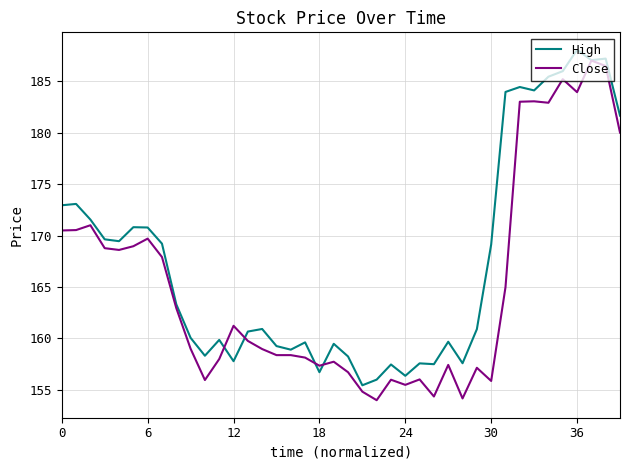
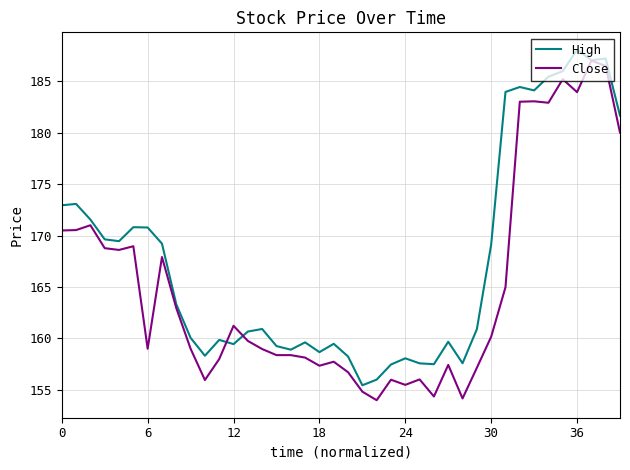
  {
    "High": {
      "0": 172.9,
      "6": 170.8,
-     "12": 157.8,
-     "18": 156.7,
-     "24": 156.4,
+     "12": 159.5,
+     "18": 158.7,
+     "24": 158.1,
      "30": 169.1
    },
    "Close": {
      "0": 170.5,
-     "6": 169.7,
+     "6": 159.0,
      "12": 161.2,
      "18": 157.4,
      "24": 155.5,
-     "30": 155.9,
+     "30": 160.2,
      "36": 183.9
    }
  }
